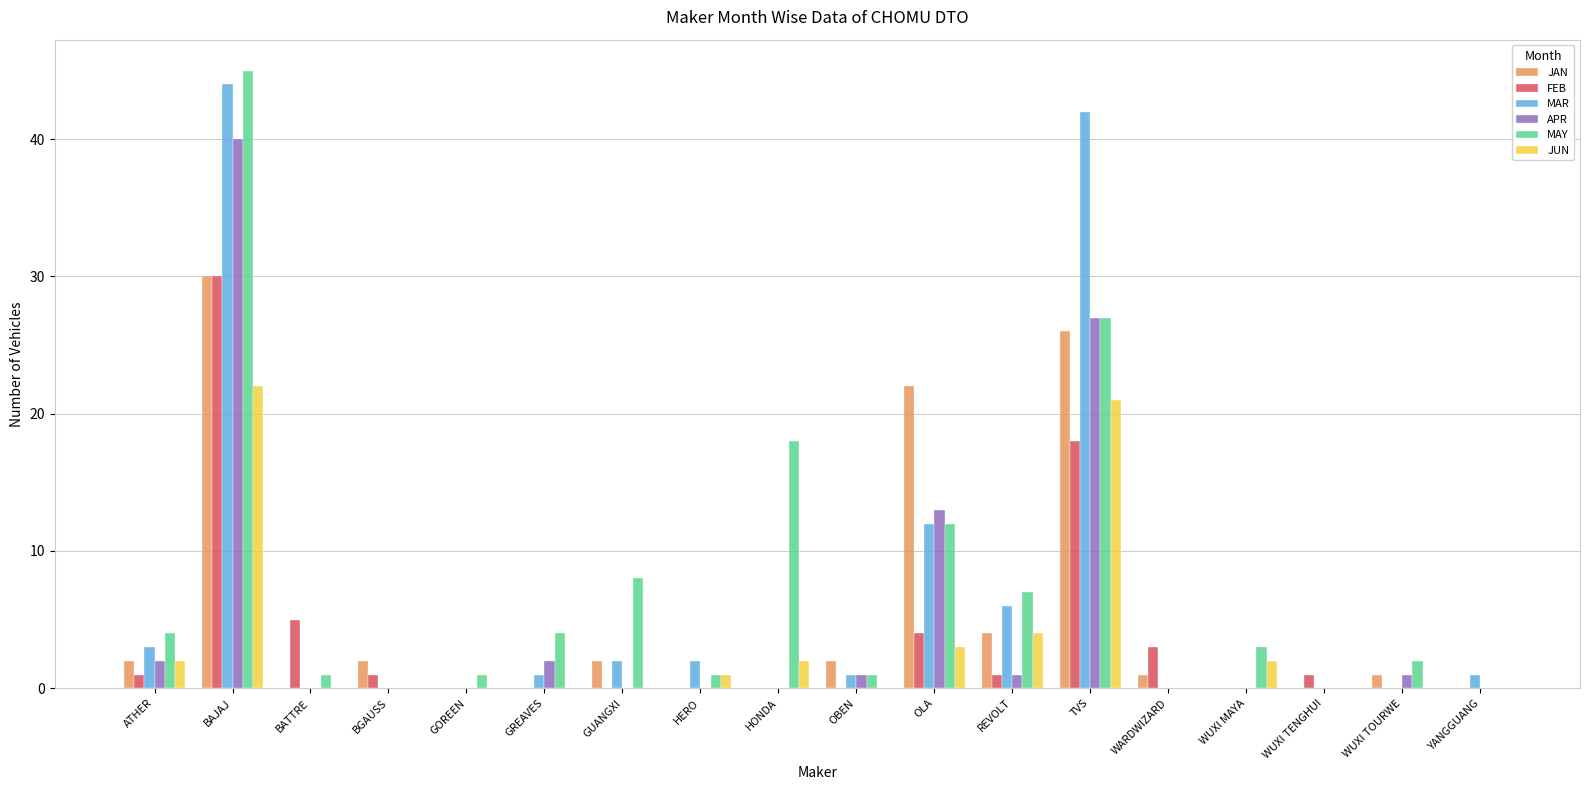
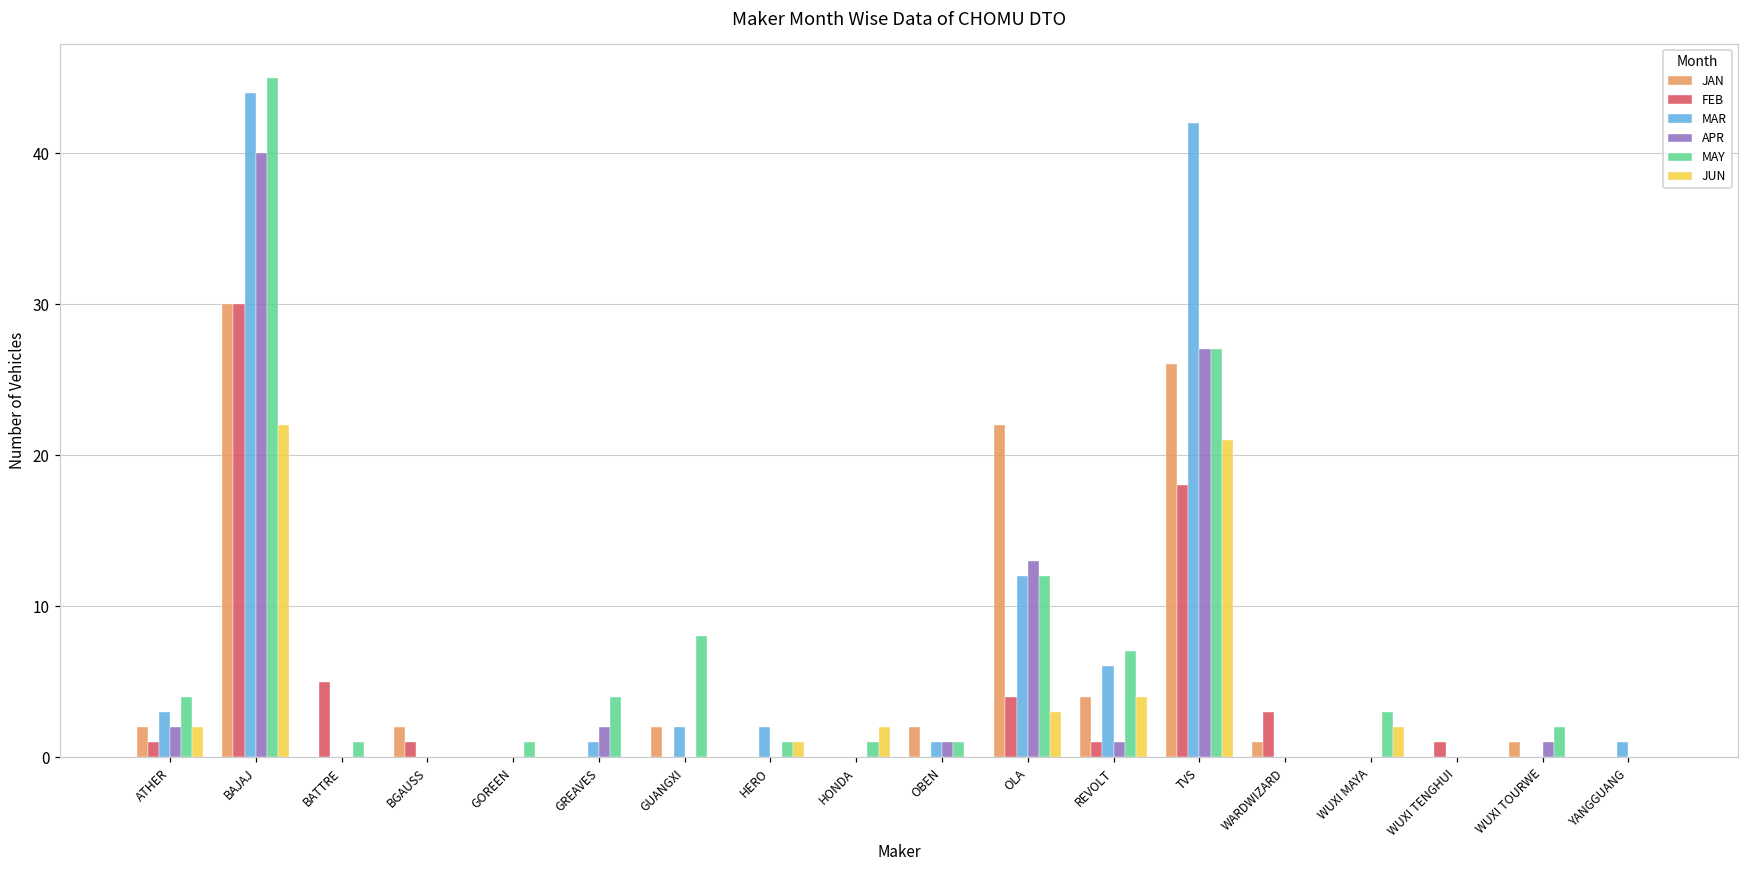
  {
    "JAN": {
      "ATHER": 2,
      "BAJAJ": 30,
      "BATTRE": 0,
      "BGAUSS": 2,
      "GOREEN": 0,
      "GREAVES": 0,
      "GUANGXI": 2,
      "HERO": 0,
      "HONDA": 0,
      "OBEN": 2,
      "OLA": 22,
      "REVOLT": 4,
      "TVS": 26,
      "WARDWIZARD": 1,
      "WUXI MAYA": 0,
      "WUXI TENGHUI": 0,
      "WUXI TOURWE": 1,
      "YANGGUANG": 0
    },
    "FEB": {
      "ATHER": 1,
      "BAJAJ": 30,
      "BATTRE": 5,
      "BGAUSS": 1,
      "GOREEN": 0,
      "GREAVES": 0,
      "GUANGXI": 0,
      "HERO": 0,
      "HONDA": 0,
      "OBEN": 0,
      "OLA": 4,
      "REVOLT": 1,
      "TVS": 18,
      "WARDWIZARD": 3,
      "WUXI MAYA": 0,
      "WUXI TENGHUI": 1,
      "WUXI TOURWE": 0,
      "YANGGUANG": 0
    },
    "MAR": {
      "ATHER": 3,
      "BAJAJ": 44,
      "BATTRE": 0,
      "BGAUSS": 0,
      "GOREEN": 0,
      "GREAVES": 1,
      "GUANGXI": 2,
      "HERO": 2,
      "HONDA": 0,
      "OBEN": 1,
      "OLA": 12,
      "REVOLT": 6,
      "TVS": 42,
      "WARDWIZARD": 0,
      "WUXI MAYA": 0,
      "WUXI TENGHUI": 0,
      "WUXI TOURWE": 0,
      "YANGGUANG": 1
    },
    "APR": {
      "ATHER": 2,
      "BAJAJ": 40,
      "BATTRE": 0,
      "BGAUSS": 0,
      "GOREEN": 0,
      "GREAVES": 2,
      "GUANGXI": 0,
      "HERO": 0,
      "HONDA": 0,
      "OBEN": 1,
      "OLA": 13,
      "REVOLT": 1,
      "TVS": 27,
      "WARDWIZARD": 0,
      "WUXI MAYA": 0,
      "WUXI TENGHUI": 0,
      "WUXI TOURWE": 1,
      "YANGGUANG": 0
    },
    "MAY": {
      "ATHER": 4,
      "BAJAJ": 45,
      "BATTRE": 1,
      "BGAUSS": 0,
      "GOREEN": 1,
      "GREAVES": 4,
      "GUANGXI": 8,
      "HERO": 1,
-     "HONDA": 18,
+     "HONDA": 1,
      "OBEN": 1,
      "OLA": 12,
      "REVOLT": 7,
      "TVS": 27,
      "WARDWIZARD": 0,
      "WUXI MAYA": 3,
      "WUXI TENGHUI": 0,
      "WUXI TOURWE": 2,
      "YANGGUANG": 0
    },
    "JUN": {
      "ATHER": 2,
      "BAJAJ": 22,
      "BATTRE": 0,
      "BGAUSS": 0,
      "GOREEN": 0,
      "GREAVES": 0,
      "GUANGXI": 0,
      "HERO": 1,
      "HONDA": 2,
      "OBEN": 0,
      "OLA": 3,
      "REVOLT": 4,
      "TVS": 21,
      "WARDWIZARD": 0,
      "WUXI MAYA": 2,
      "WUXI TENGHUI": 0,
      "WUXI TOURWE": 0,
      "YANGGUANG": 0
    }
  }
